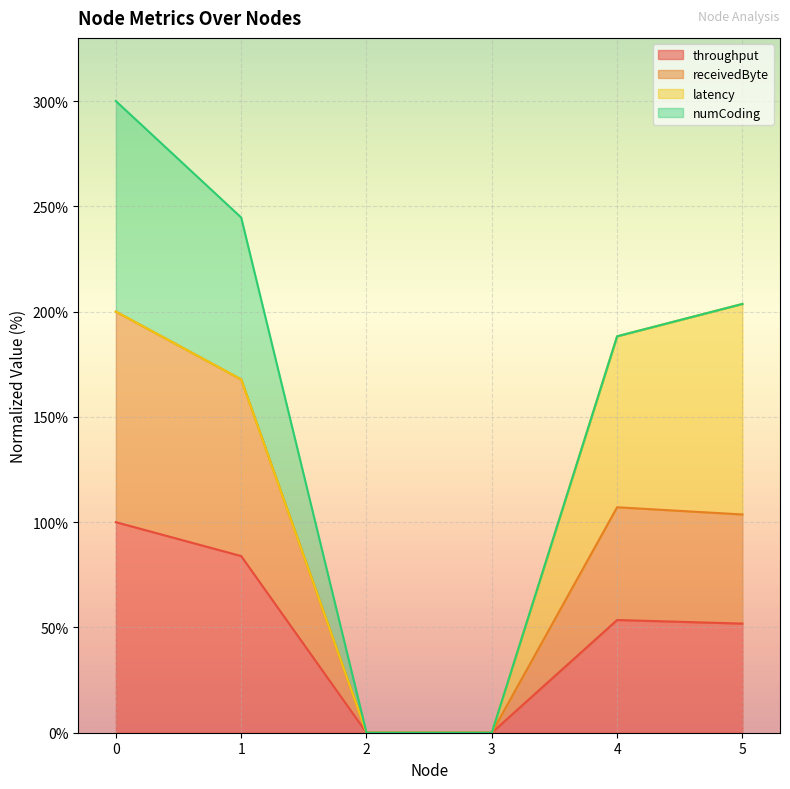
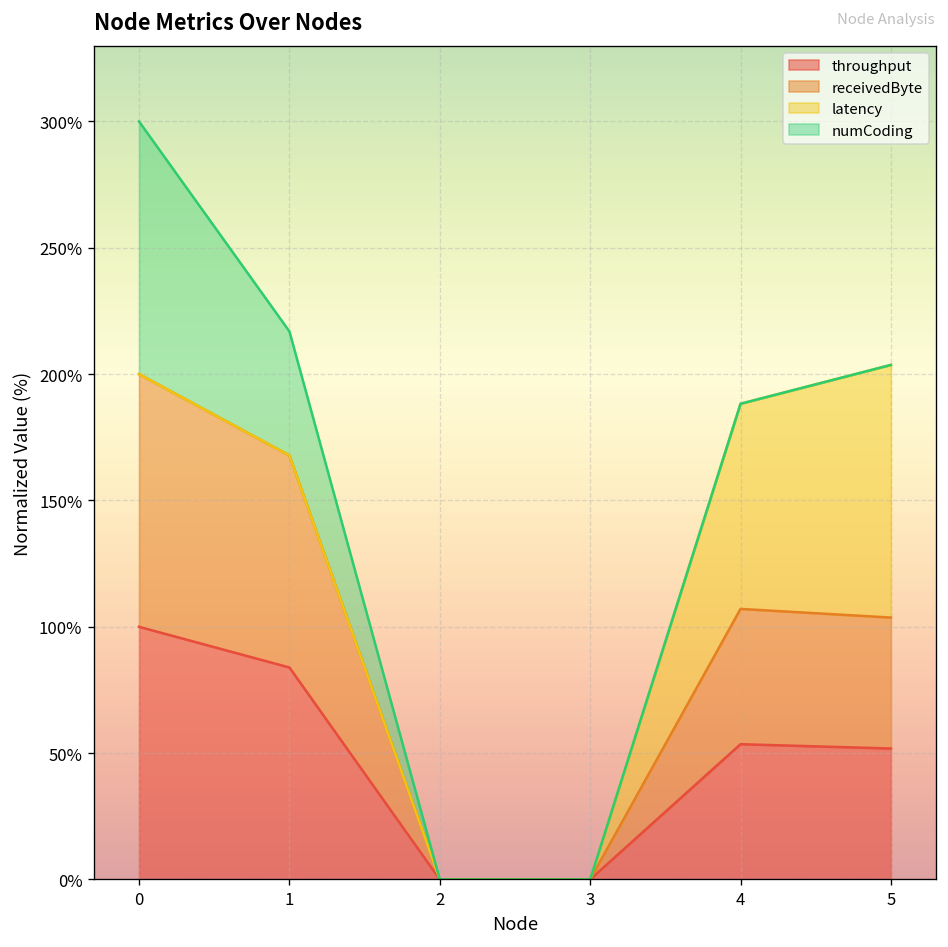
  {
    "numCoding": {
      "0": "100%",
-     "1": "77%"
+     "1": "49%"
    }
  }
